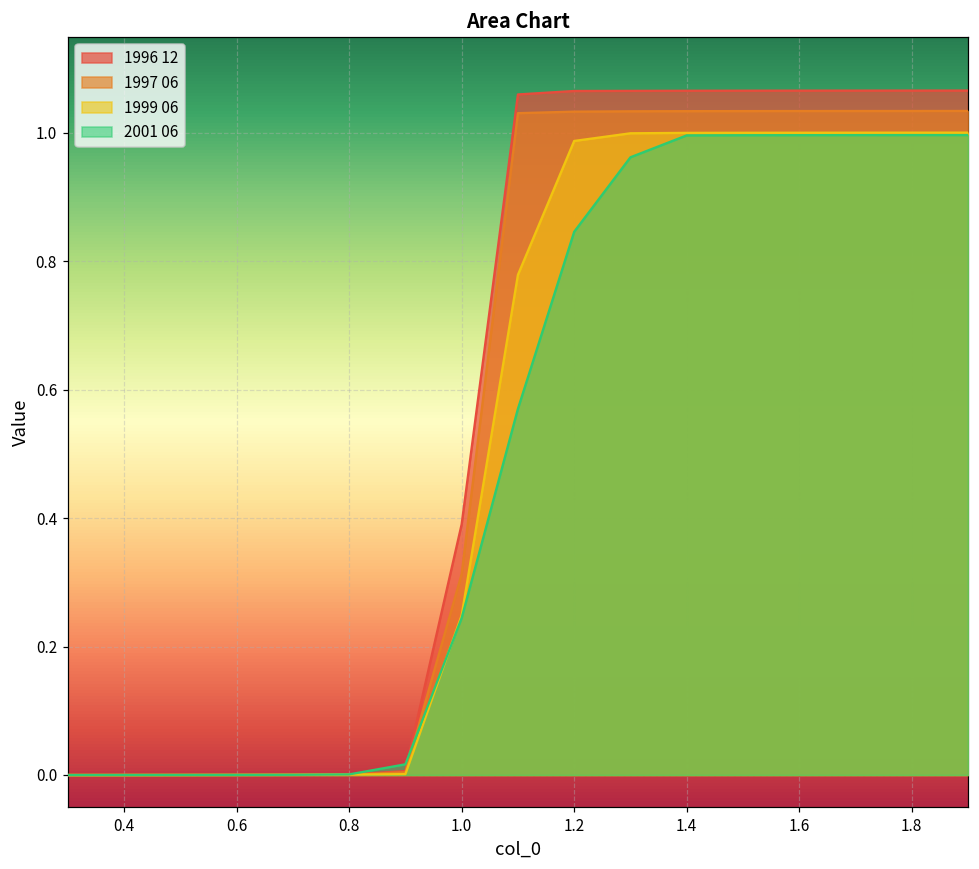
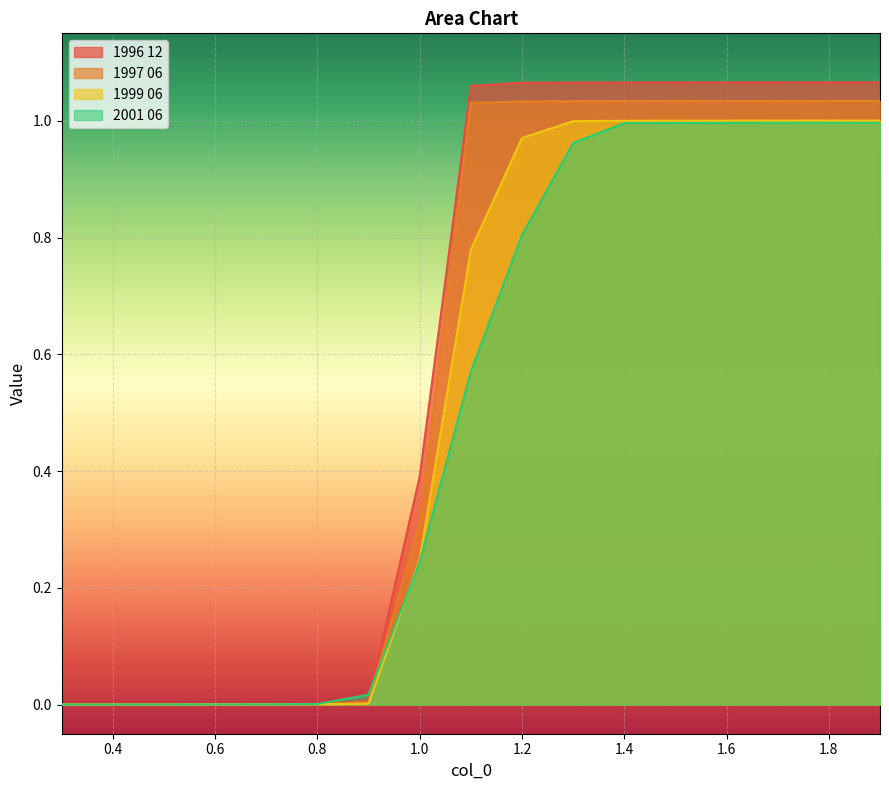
  {
    "1999 06": {
-     "1.2": 0.99
+     "1.2": 0.97
    },
    "2001 06": {
-     "1.2": 0.85
+     "1.2": 0.80
    }
  }
